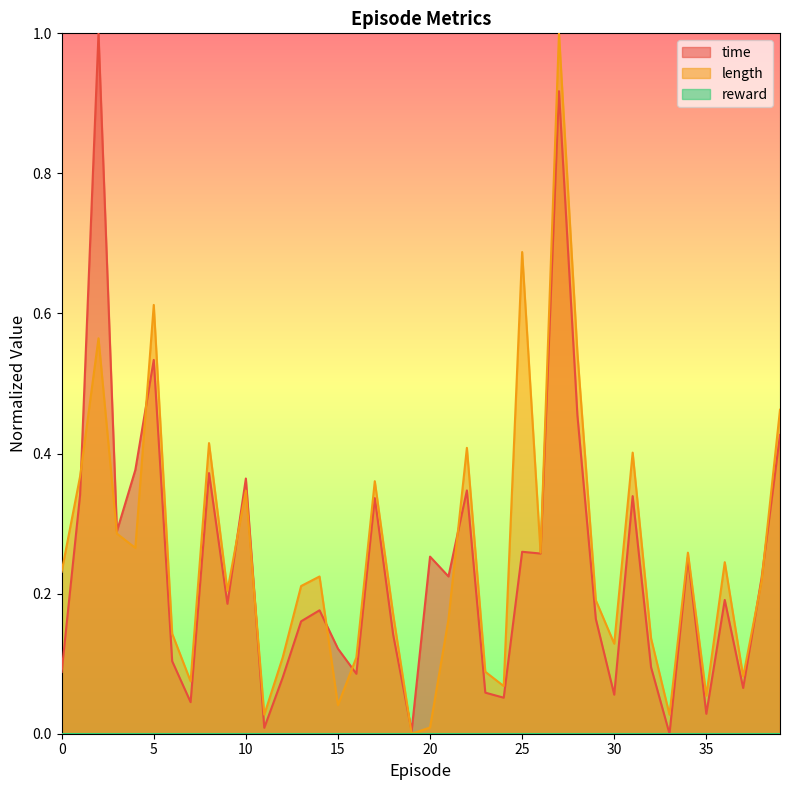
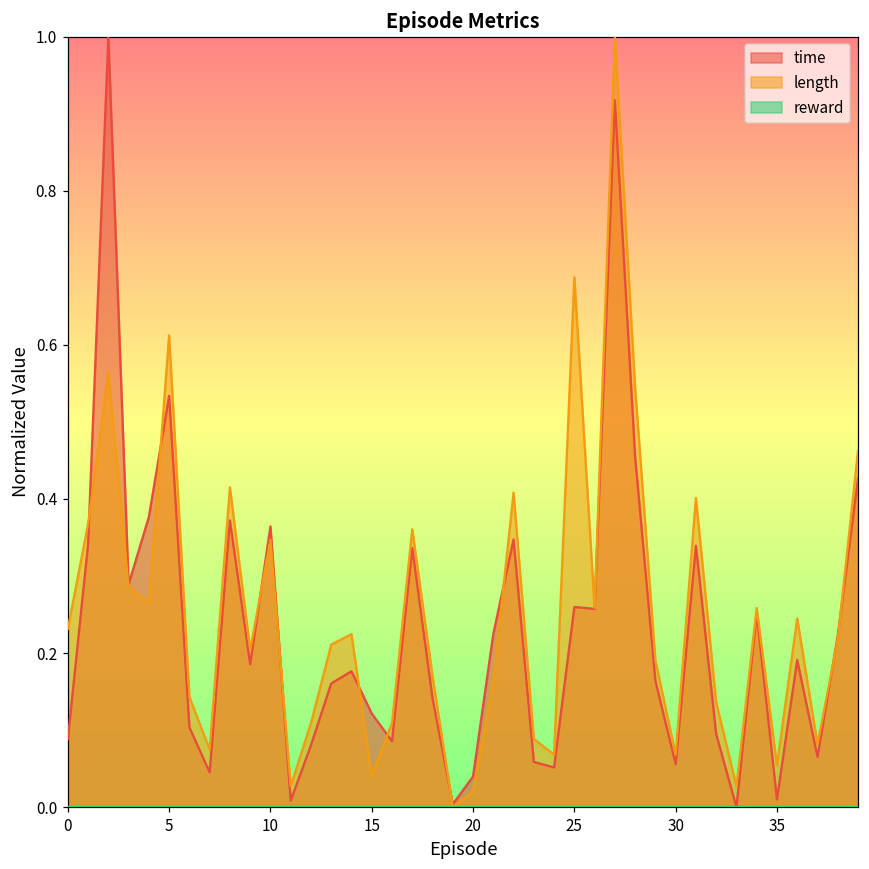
  {
    "time": {
      "0": 0.09,
      "5": 0.53,
      "10": 0.36,
      "15": 0.12,
-     "20": 0.25,
+     "20": 0.04,
      "25": 0.26,
      "30": 0.06,
-     "35": 0.03
+     "35": 0.01
    },
    "length": {
      "0": 0.23,
      "5": 0.61,
      "10": 0.35,
      "15": 0.04,
-     "20": 0.01,
+     "20": 0.02,
      "25": 0.69,
-     "30": 0.13,
+     "30": 0.07,
      "35": 0.05
    },
    "reward": {
      "0": 0.00,
      "5": 0.00,
      "10": 0.00,
      "15": 0.00,
      "20": 0.00,
      "25": 0.00,
      "30": 0.00,
      "35": 0.00
    }
  }
